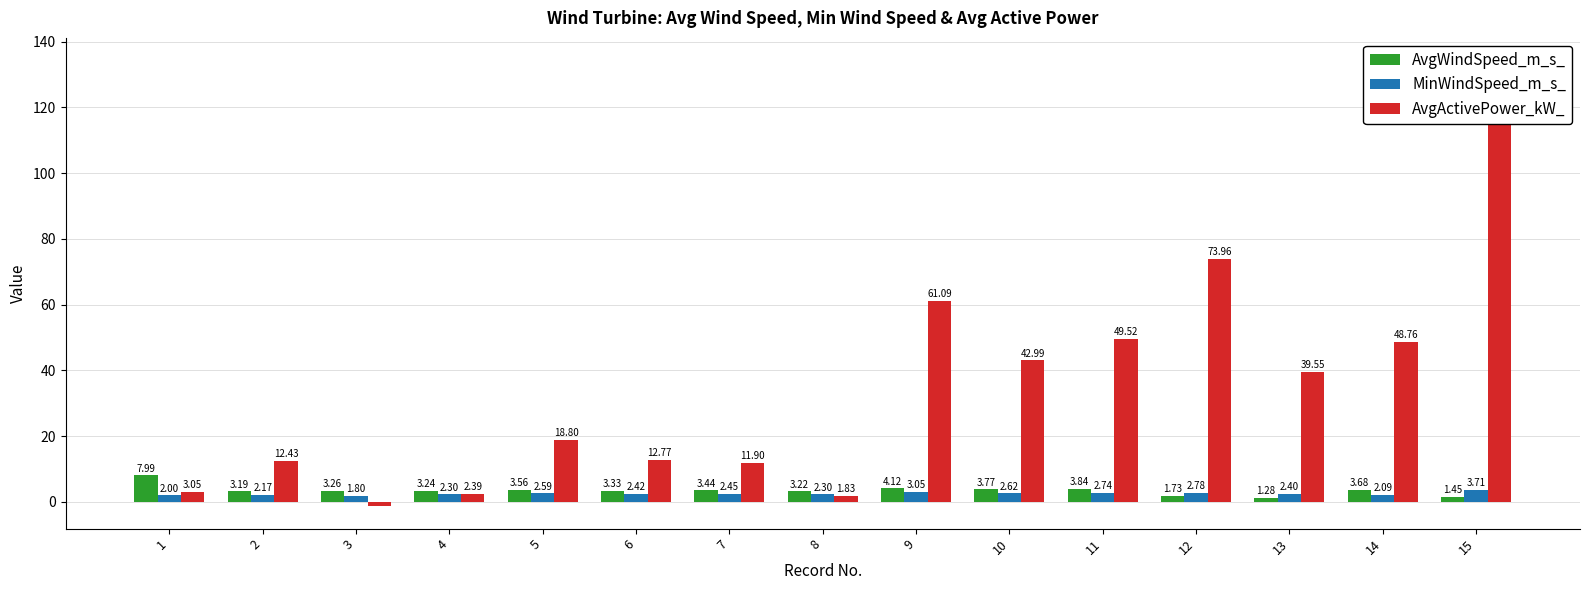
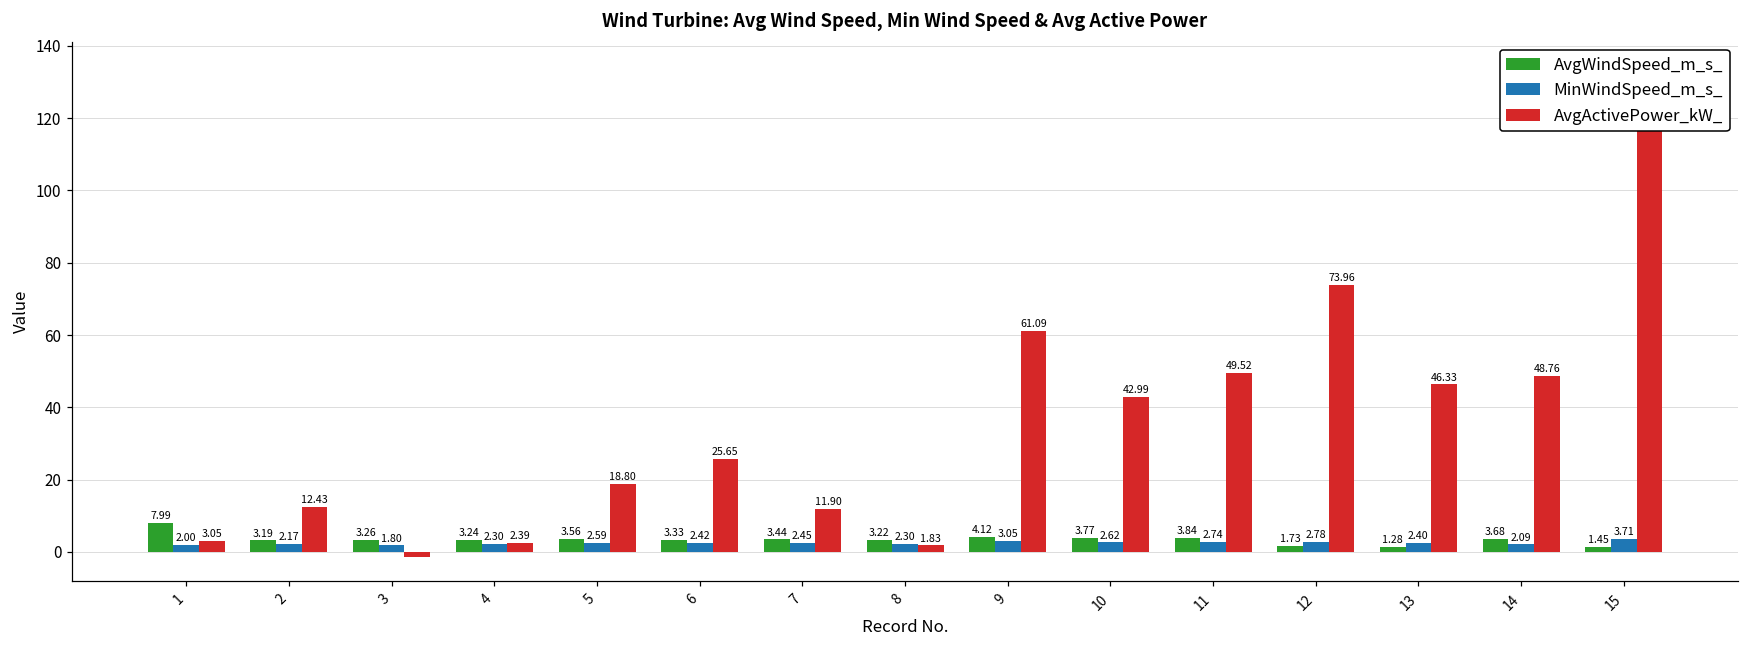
  {
    "AvgWindSpeed_m_s_": {
      "1": 7.99,
      "2": 3.19,
      "3": 3.26,
      "4": 3.24,
      "5": 3.56,
      "6": 3.33,
      "7": 3.44,
      "8": 3.22,
      "9": 4.12,
      "10": 3.77,
      "11": 3.84,
      "12": 1.73,
      "13": 1.28,
      "14": 3.68,
      "15": 1.45
    },
    "MinWindSpeed_m_s_": {
      "1": 2.00,
      "2": 2.17,
      "3": 1.80,
      "4": 2.30,
      "5": 2.59,
      "6": 2.42,
      "7": 2.45,
      "8": 2.30,
      "9": 3.05,
      "10": 2.62,
      "11": 2.74,
      "12": 2.78,
      "13": 2.40,
      "14": 2.09,
      "15": 3.71
    },
    "AvgActivePower_kW_": {
      "1": 3.05,
      "2": 12.43,
      "4": 2.39,
      "5": 18.80,
-     "6": 12.77,
+     "6": 25.65,
      "7": 11.90,
      "8": 1.83,
      "9": 61.09,
      "10": 42.99,
      "11": 49.52,
      "12": 73.96,
-     "13": 39.55,
+     "13": 46.33,
      "14": 48.76
    }
  }
